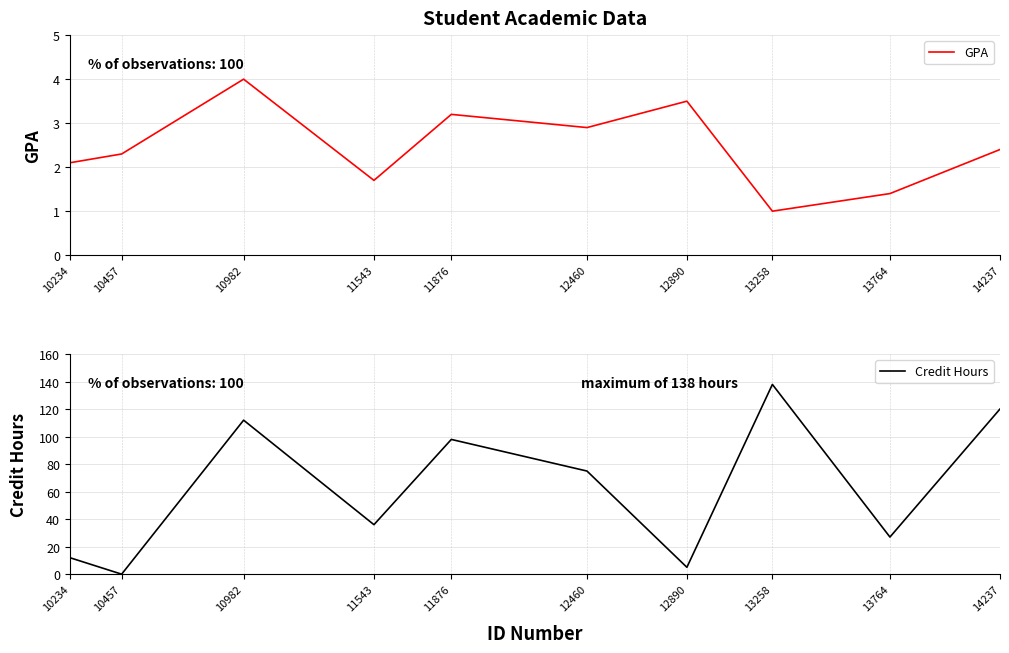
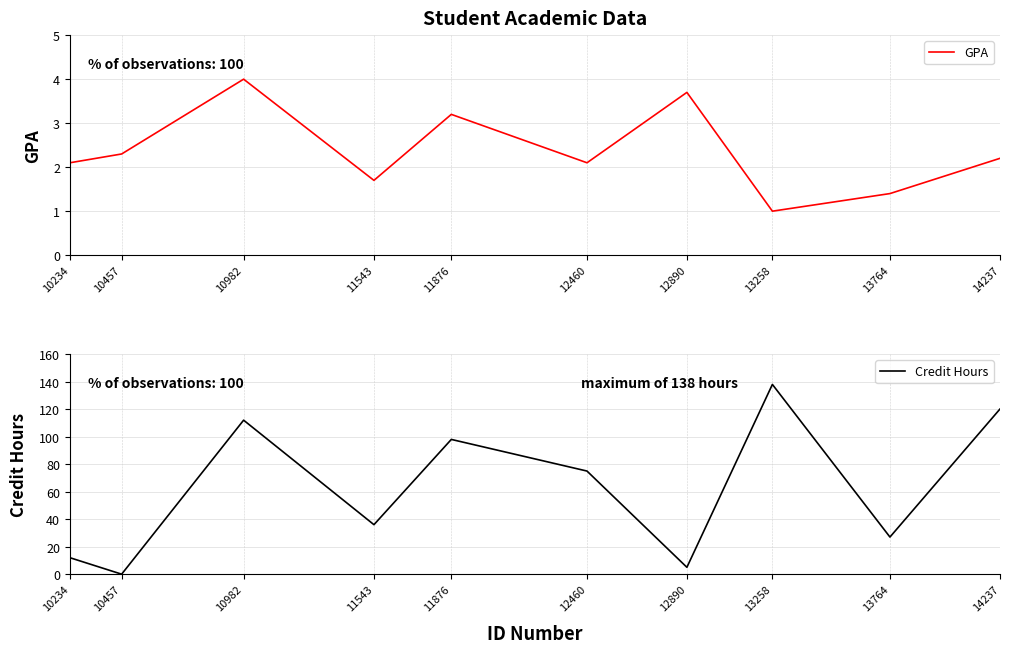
  {
    "Student Academic Data": {
      "10234": 2.1,
      "10457": 2.3,
      "11543": 1.7,
      "11876": 3.2,
-     "12460": 2.9,
-     "12890": 3.5,
+     "12460": 2.1,
+     "12890": 3.7,
      "13258": 1.0,
      "13764": 1.4,
-     "14237": 2.4
+     "14237": 2.2
    }
  }
